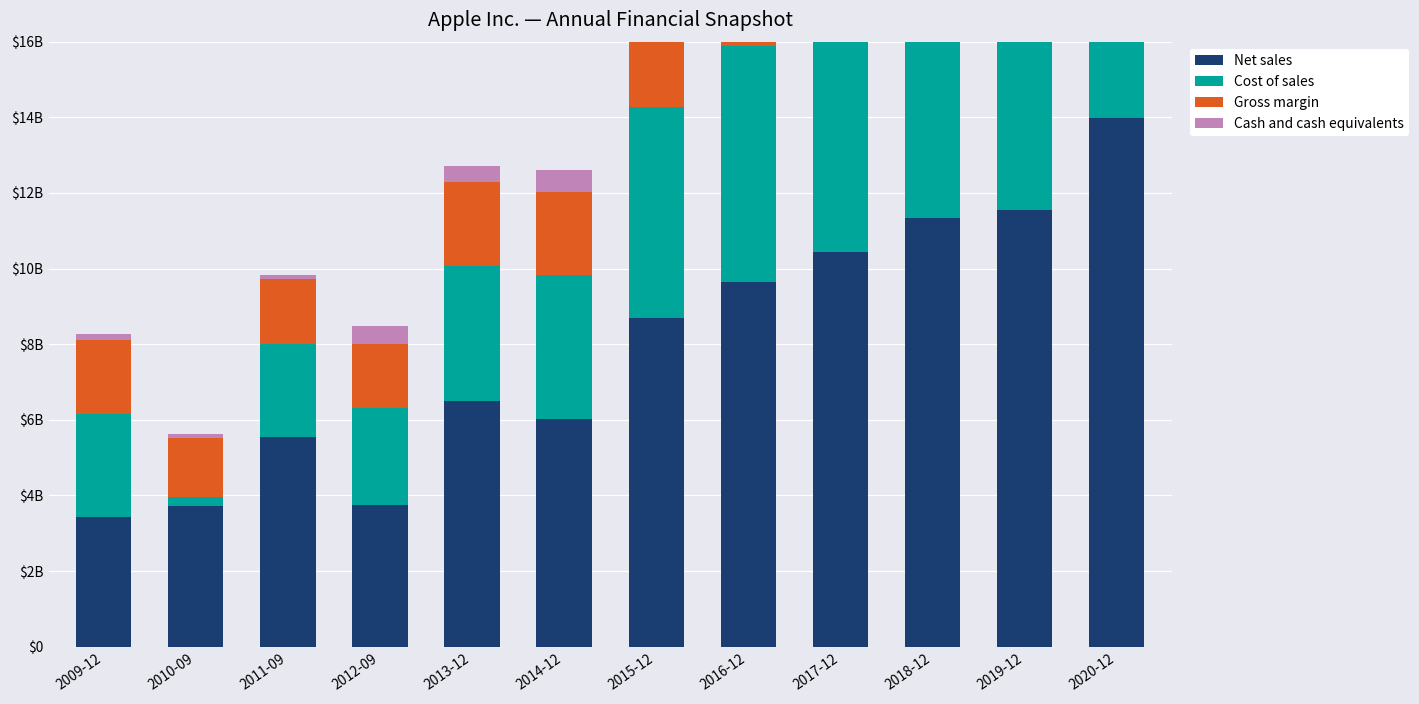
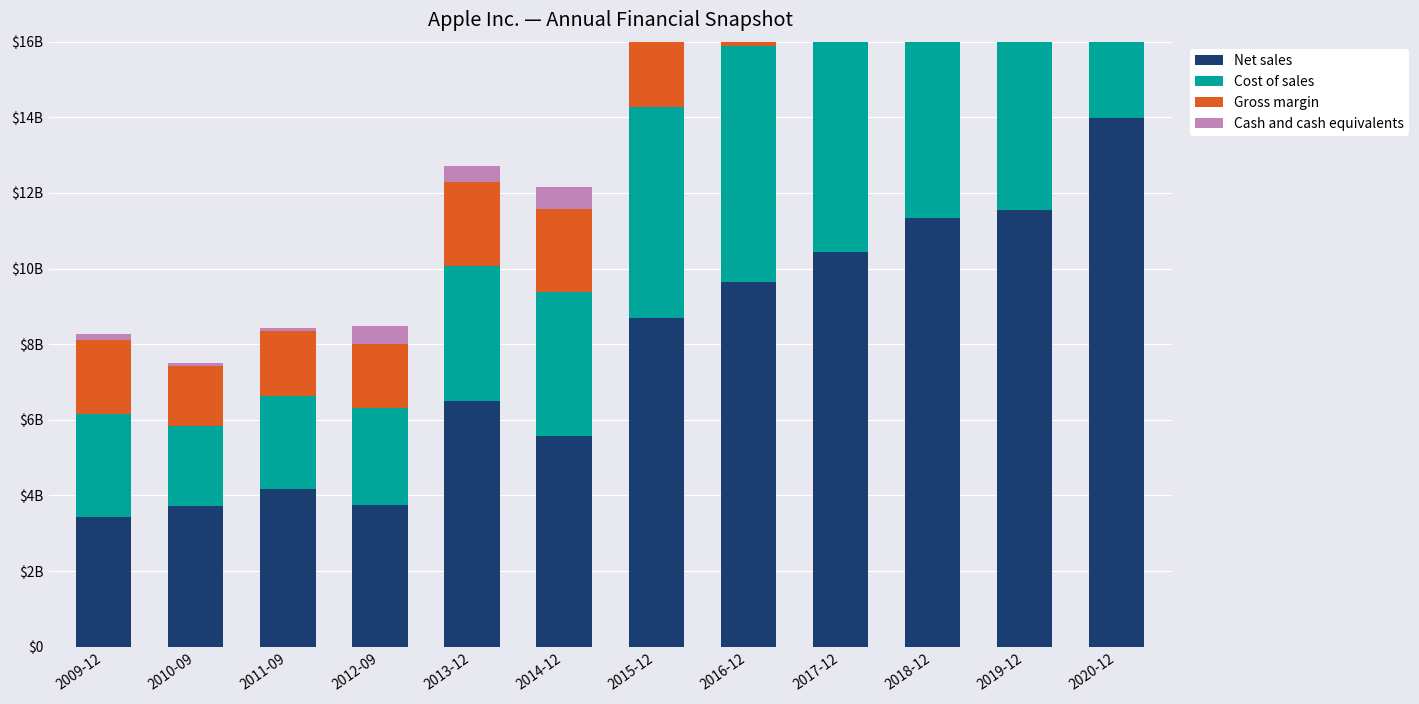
  {
    "Net sales": {
      "2009-12": "$3400000000",
      "2010-09": "$3700000000",
-     "2011-09": "$5600000000",
+     "2011-09": "$4200000000",
      "2012-09": "$3700000000",
      "2013-12": "$6500000000",
-     "2014-12": "$6000000000",
+     "2014-12": "$5600000000",
      "2015-12": "$8700000000",
      "2016-12": "$9600000000",
      "2017-12": "$10400000000",
      "2018-12": "$11300000000",
      "2019-12": "$11600000000",
      "2020-12": "$14000000000"
    },
    "Cost of sales": {
      "2009-12": "$2700000000",
-     "2010-09": "$200000000",
+     "2010-09": "$2100000000",
      "2011-09": "$2500000000",
      "2012-09": "$2600000000",
      "2013-12": "$3600000000",
      "2014-12": "$3800000000",
      "2015-12": "$5600000000",
      "2016-12": "$6300000000"
    },
    "Gross margin": {
      "2009-12": "$2000000000",
      "2010-09": "$1600000000",
      "2011-09": "$1700000000",
      "2012-09": "$1700000000",
      "2013-12": "$2200000000",
      "2014-12": "$2200000000"
    },
    "Cash and cash equivalents": {
      "2009-12": "$100000000",
      "2010-09": "$100000000",
      "2011-09": "$100000000",
      "2012-09": "$500000000",
      "2013-12": "$400000000",
      "2014-12": "$600000000"
    }
  }
